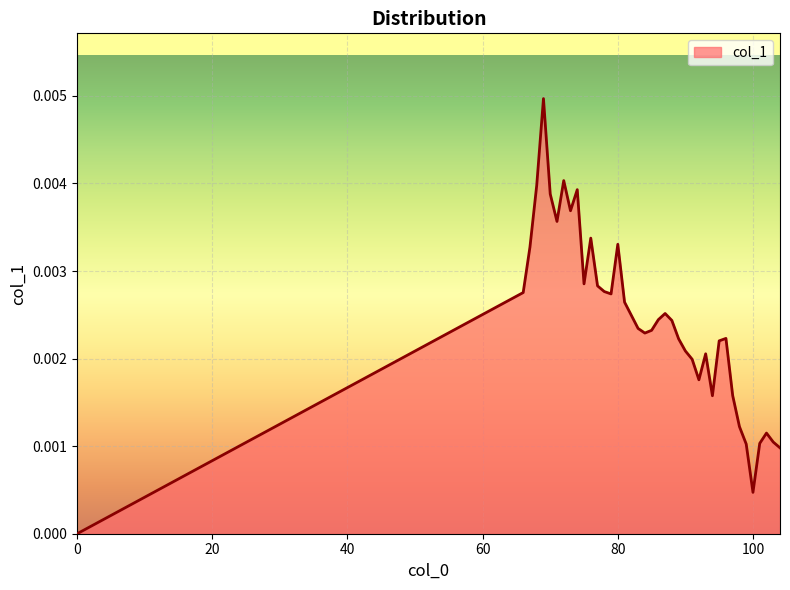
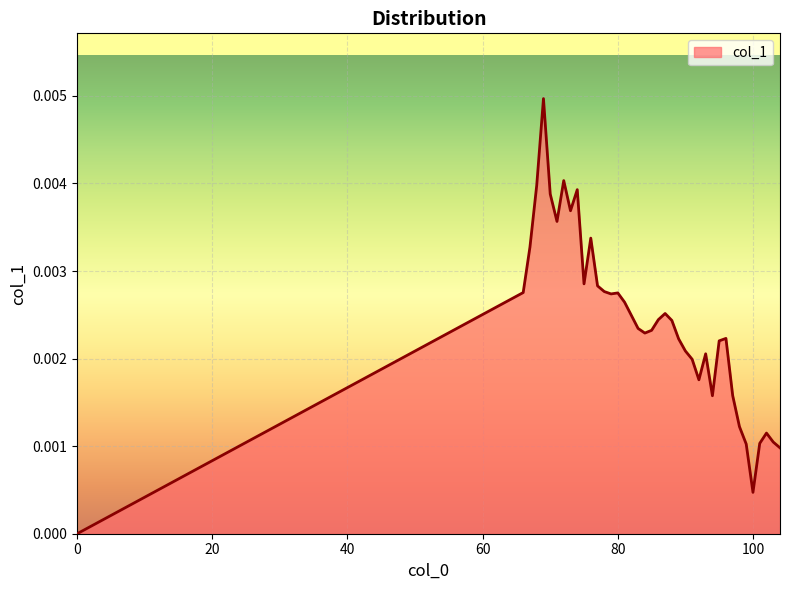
  {
    "0": 0.0000,
-   "80": 0.0033,
+   "80": 0.0028,
    "100": 0.0005
  }
